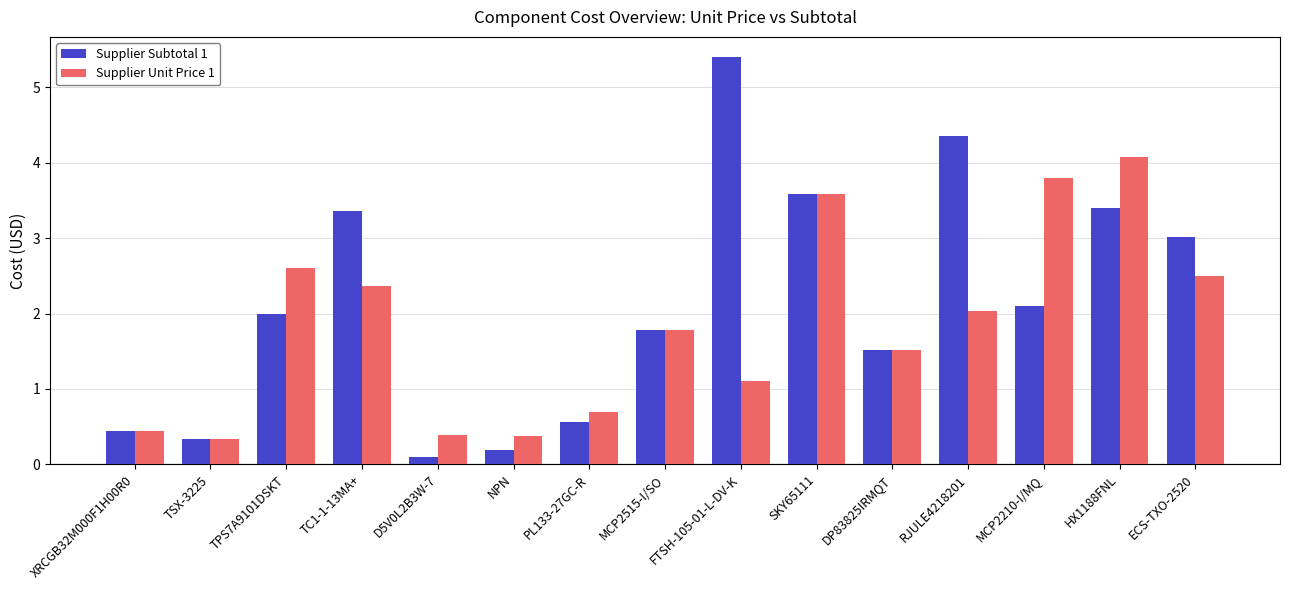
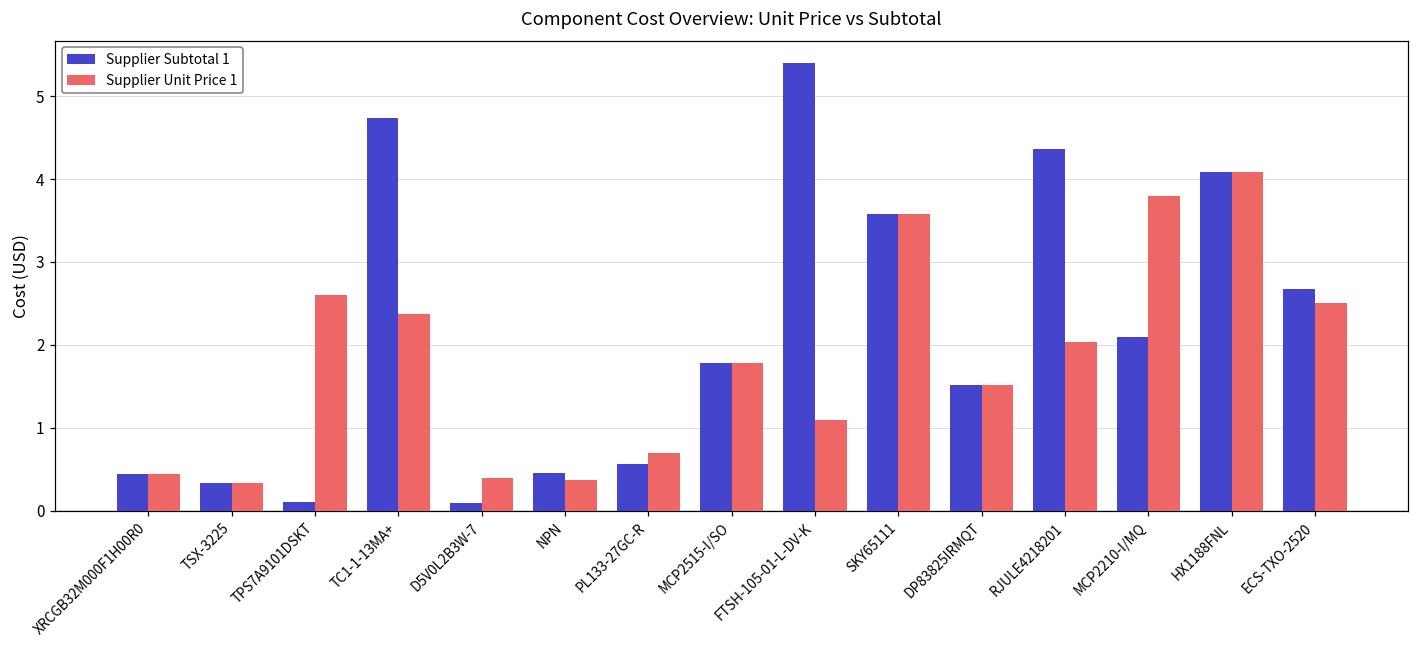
  {
    "Supplier Subtotal 1": {
      "XRCGB32M000F1H00R0": 0.4,
      "TSX-3225": 0.3,
-     "TPS7A9101DSKT": 2.0,
-     "TC1-1-13MA+": 3.4,
+     "TPS7A9101DSKT": 0.1,
+     "TC1-1-13MA+": 4.7,
      "D5V0L2B3W-7": 0.1,
-     "NPN": 0.2,
+     "NPN": 0.5,
      "PL133-27GC-R": 0.6,
      "MCP2515-I/SO": 1.8,
      "FTSH-105-01-L-DV-K": 5.4,
      "SKY65111": 3.6,
      "DP83825IRMQT": 1.5,
      "RJULE4218201": 4.4,
      "MCP2210-I/MQ": 2.1,
-     "HX1188FNL": 3.4,
-     "ECS-TXO-2520": 3.0
+     "HX1188FNL": 4.1,
+     "ECS-TXO-2520": 2.7
    },
    "Supplier Unit Price 1": {
      "XRCGB32M000F1H00R0": 0.4,
      "TSX-3225": 0.3,
      "TPS7A9101DSKT": 2.6,
      "TC1-1-13MA+": 2.4,
      "D5V0L2B3W-7": 0.4,
      "NPN": 0.4,
      "PL133-27GC-R": 0.7,
      "MCP2515-I/SO": 1.8,
      "FTSH-105-01-L-DV-K": 1.1,
      "SKY65111": 3.6,
      "DP83825IRMQT": 1.5,
      "RJULE4218201": 2.0,
      "MCP2210-I/MQ": 3.8,
      "HX1188FNL": 4.1,
      "ECS-TXO-2520": 2.5
    }
  }
